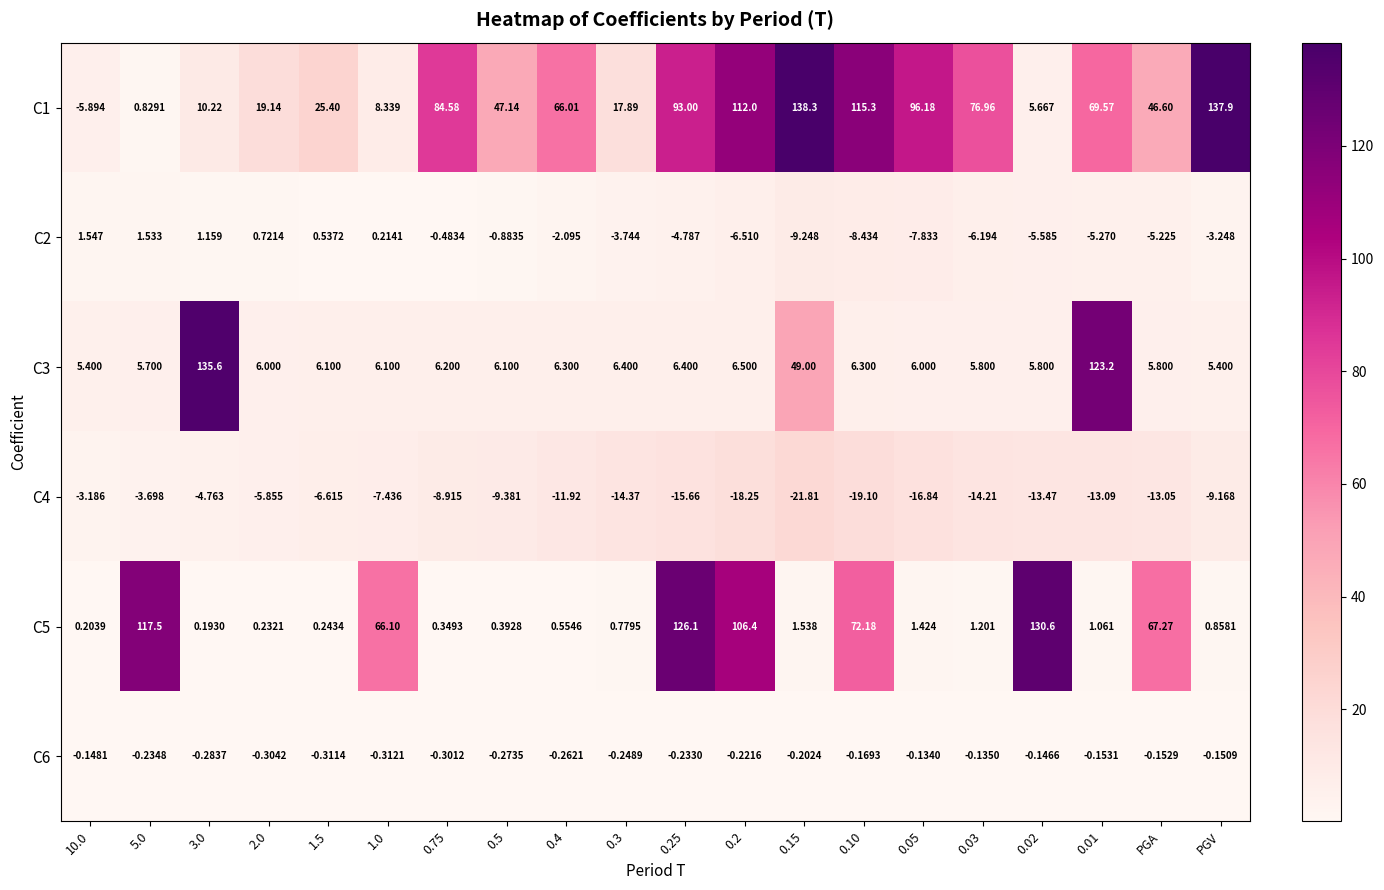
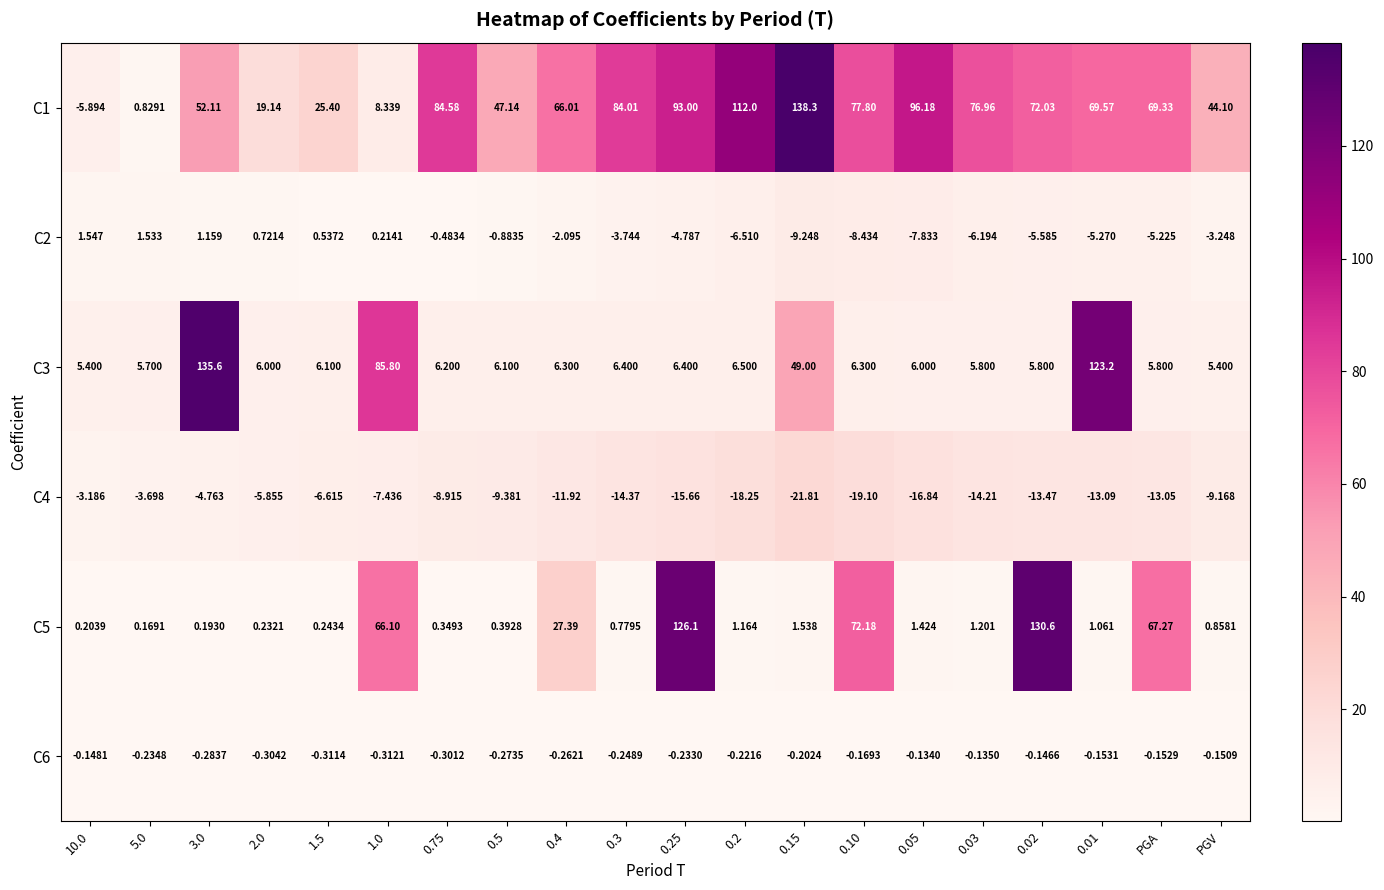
  {
    "C1": {
      "10.0": -5.894,
      "5.0": 0.8291,
-     "3.0": 10.22,
+     "3.0": 52.11,
      "2.0": 19.14,
      "1.5": 25.40,
      "1.0": 8.339,
      "0.75": 84.58,
      "0.5": 47.14,
      "0.4": 66.01,
-     "0.3": 17.89,
+     "0.3": 84.01,
      "0.25": 93.00,
      "0.2": 112.0,
      "0.15": 138.3,
-     "0.10": 115.3,
+     "0.10": 77.80,
      "0.05": 96.18,
      "0.03": 76.96,
-     "0.02": 5.667,
+     "0.02": 72.03,
      "0.01": 69.57,
-     "PGA": 46.60,
-     "PGV": 137.9
+     "PGA": 69.33,
+     "PGV": 44.10
    },
    "C2": {
      "10.0": 1.547,
      "5.0": 1.533,
      "3.0": 1.159,
      "2.0": 0.7214,
      "1.5": 0.5372,
      "1.0": 0.2141,
      "0.75": -0.4834,
      "0.5": -0.8835,
      "0.4": -2.095,
      "0.3": -3.744,
      "0.25": -4.787,
      "0.2": -6.510,
      "0.15": -9.248,
      "0.10": -8.434,
      "0.05": -7.833,
      "0.03": -6.194,
      "0.02": -5.585,
      "0.01": -5.270,
      "PGA": -5.225,
      "PGV": -3.248
    },
    "C3": {
      "10.0": 5.400,
      "5.0": 5.700,
      "3.0": 135.6,
      "2.0": 6.000,
      "1.5": 6.100,
-     "1.0": 6.100,
+     "1.0": 85.80,
      "0.75": 6.200,
      "0.5": 6.100,
      "0.4": 6.300,
      "0.3": 6.400,
      "0.25": 6.400,
      "0.2": 6.500,
      "0.15": 49.00,
      "0.10": 6.300,
      "0.05": 6.000,
      "0.03": 5.800,
      "0.02": 5.800,
      "0.01": 123.2,
      "PGA": 5.800,
      "PGV": 5.400
    },
    "C4": {
      "10.0": -3.186,
      "5.0": -3.698,
      "3.0": -4.763,
      "2.0": -5.855,
      "1.5": -6.615,
      "1.0": -7.436,
      "0.75": -8.915,
      "0.5": -9.381,
      "0.4": -11.92,
      "0.3": -14.37,
      "0.25": -15.66,
      "0.2": -18.25,
      "0.15": -21.81,
      "0.10": -19.10,
      "0.05": -16.84,
      "0.03": -14.21,
      "0.02": -13.47,
      "0.01": -13.09,
      "PGA": -13.05,
      "PGV": -9.168
    },
    "C5": {
      "10.0": 0.2039,
-     "5.0": 117.5,
+     "5.0": 0.1691,
      "3.0": 0.1930,
      "2.0": 0.2321,
      "1.5": 0.2434,
      "1.0": 66.10,
      "0.75": 0.3493,
      "0.5": 0.3928,
-     "0.4": 0.5546,
+     "0.4": 27.39,
      "0.3": 0.7795,
      "0.25": 126.1,
-     "0.2": 106.4,
+     "0.2": 1.164,
      "0.15": 1.538,
      "0.10": 72.18,
      "0.05": 1.424,
      "0.03": 1.201,
      "0.02": 130.6,
      "0.01": 1.061,
      "PGA": 67.27,
      "PGV": 0.8581
    },
    "C6": {
      "10.0": -0.1481,
      "5.0": -0.2348,
      "3.0": -0.2837,
      "2.0": -0.3042,
      "1.5": -0.3114,
      "1.0": -0.3121,
      "0.75": -0.3012,
      "0.5": -0.2735,
      "0.4": -0.2621,
      "0.3": -0.2489,
      "0.25": -0.2330,
      "0.2": -0.2216,
      "0.15": -0.2024,
      "0.10": -0.1693,
      "0.05": -0.1340,
      "0.03": -0.1350,
      "0.02": -0.1466,
      "0.01": -0.1531,
      "PGA": -0.1529,
      "PGV": -0.1509
    }
  }
